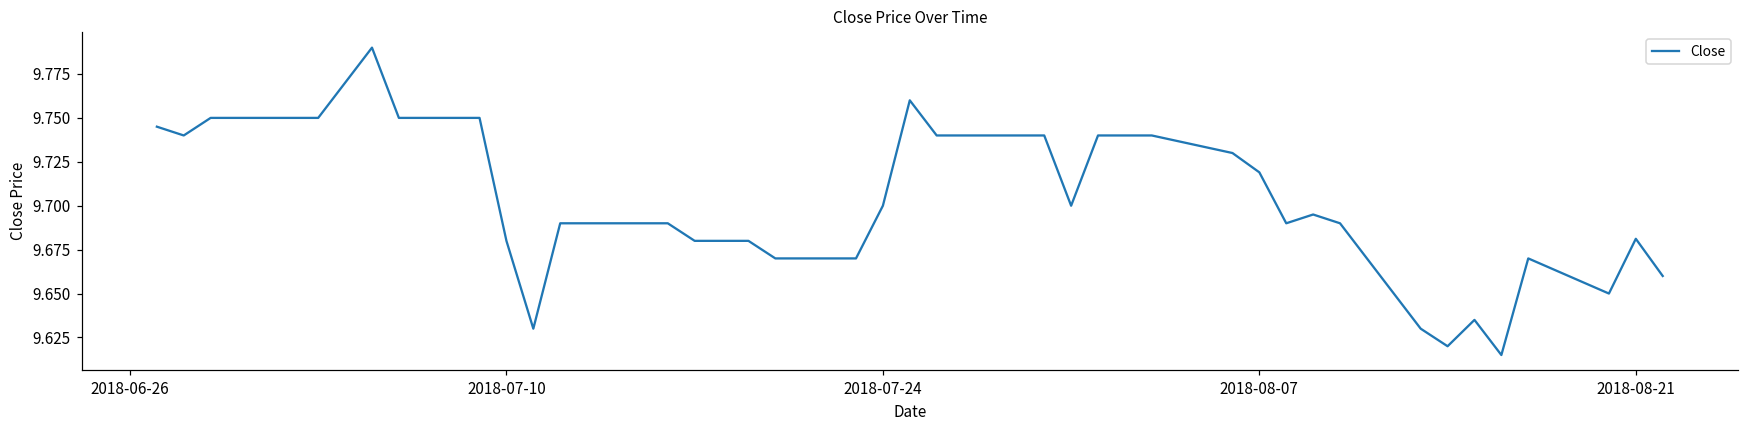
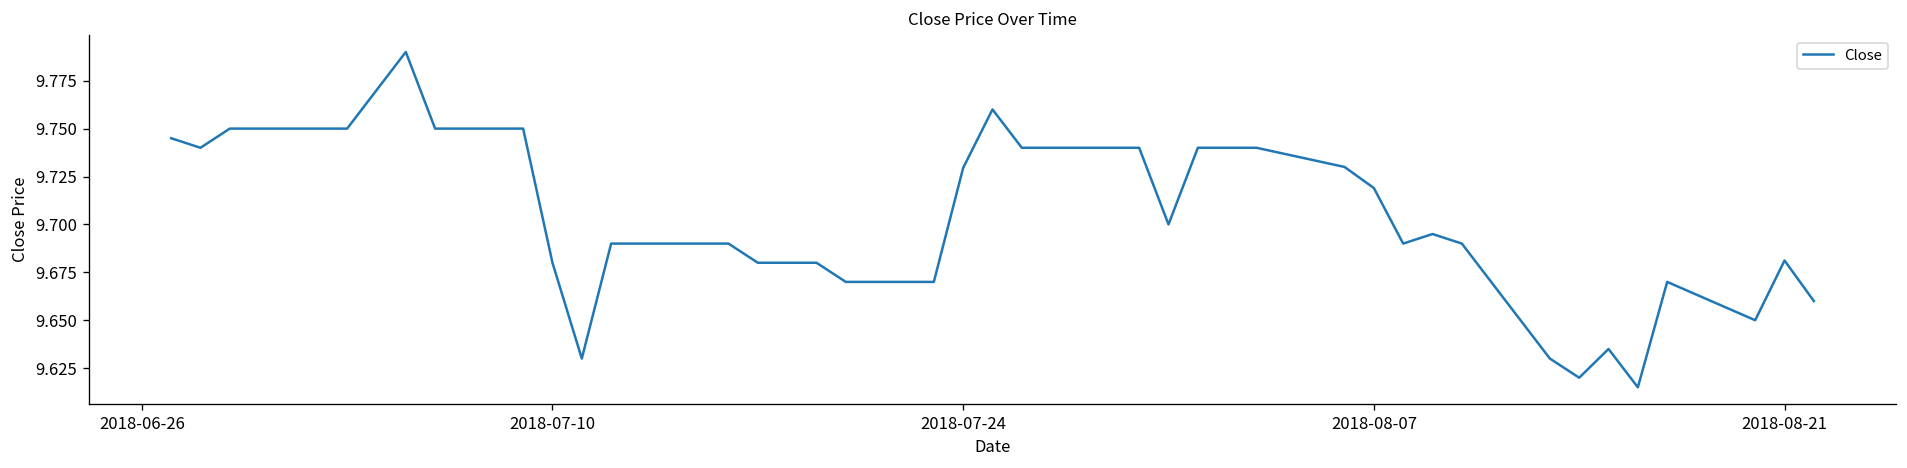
  {
    "2018-07-10": 9.680,
-   "2018-07-24": 9.700,
+   "2018-07-24": 9.730,
    "2018-08-07": 9.719,
    "2018-08-21": 9.681
  }
